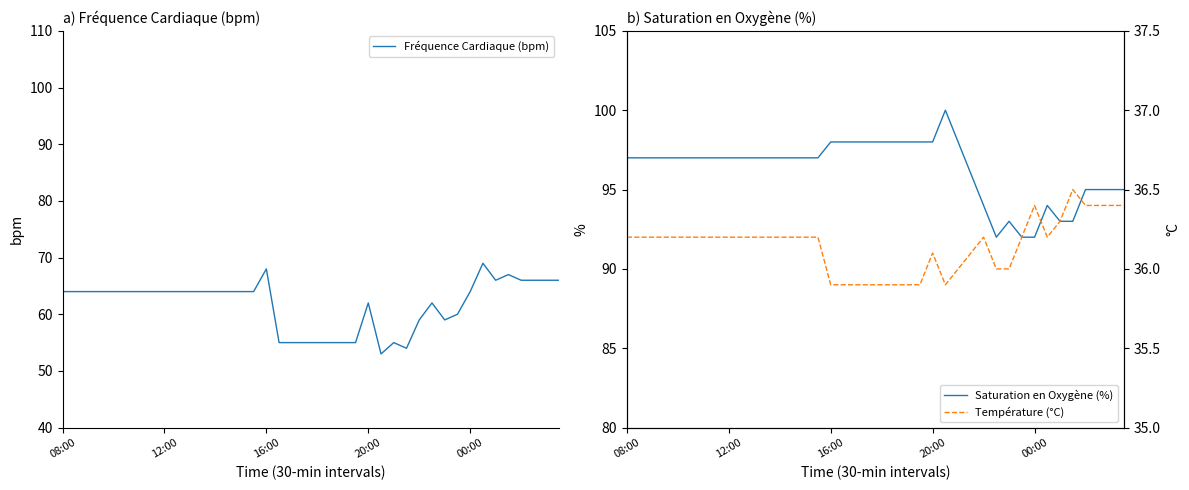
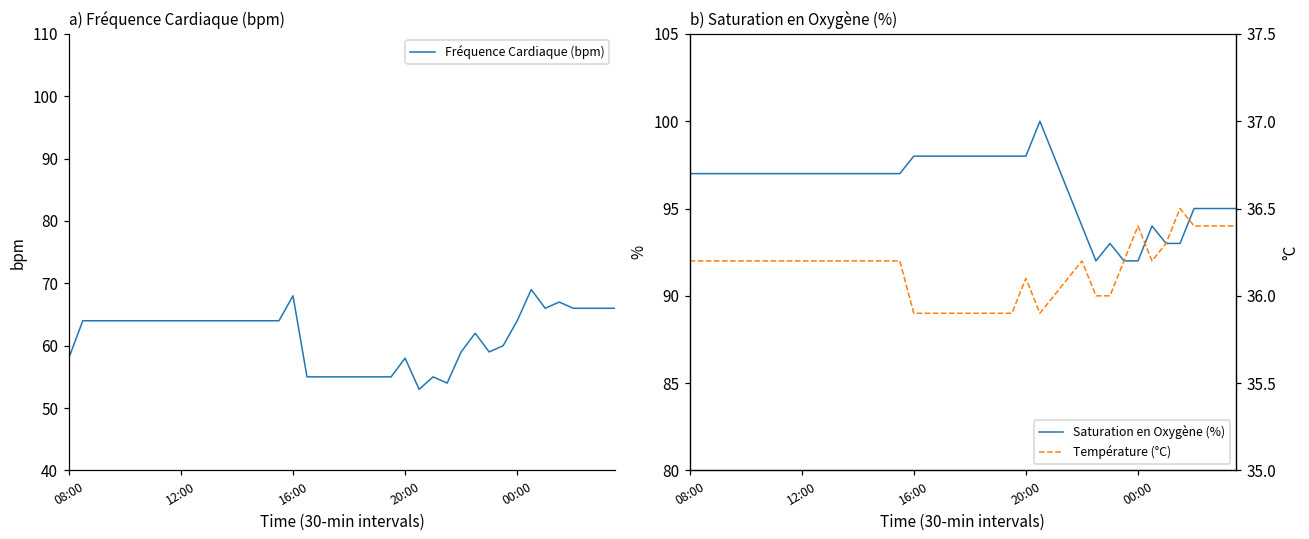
  {
    "a) Fréquence Cardiaque (bpm)": {
-     "08:00": 64,
+     "08:00": 58,
      "12:00": 64,
      "16:00": 68,
-     "20:00": 62,
+     "20:00": 58,
      "00:00": 64
    }
  }
